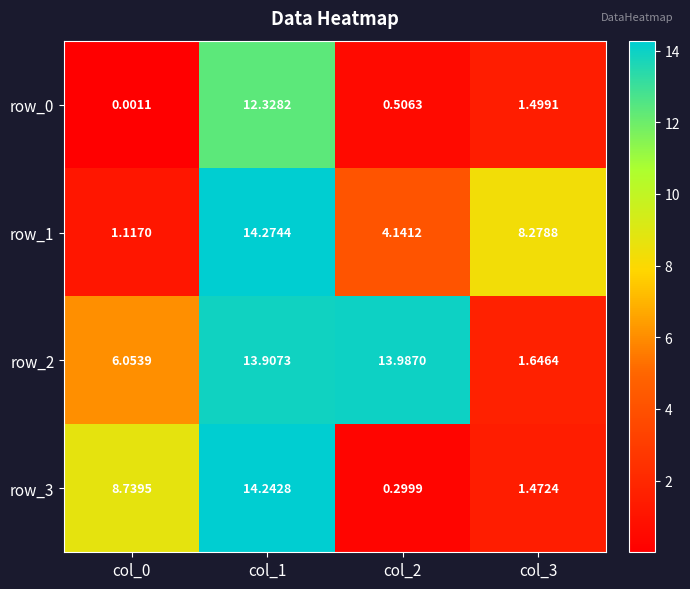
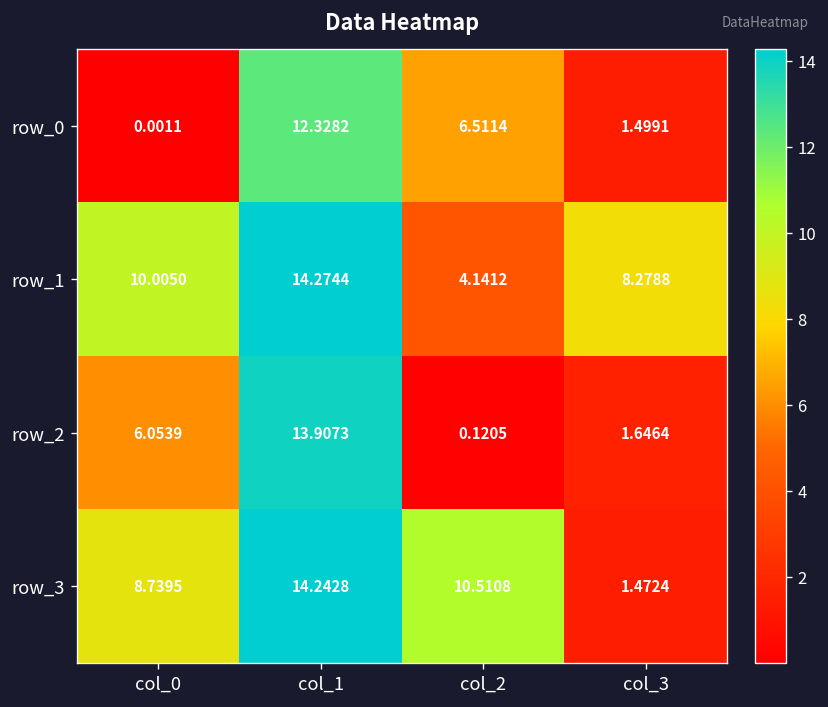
  {
    "row_0": {
      "col_0": 0.0011,
      "col_1": 12.3282,
-     "col_2": 0.5063,
+     "col_2": 6.5114,
      "col_3": 1.4991
    },
    "row_1": {
-     "col_0": 1.1170,
+     "col_0": 10.0050,
      "col_1": 14.2744,
      "col_2": 4.1412,
      "col_3": 8.2788
    },
    "row_2": {
      "col_0": 6.0539,
      "col_1": 13.9073,
-     "col_2": 13.9870,
+     "col_2": 0.1205,
      "col_3": 1.6464
    },
    "row_3": {
      "col_0": 8.7395,
      "col_1": 14.2428,
-     "col_2": 0.2999,
+     "col_2": 10.5108,
      "col_3": 1.4724
    }
  }
